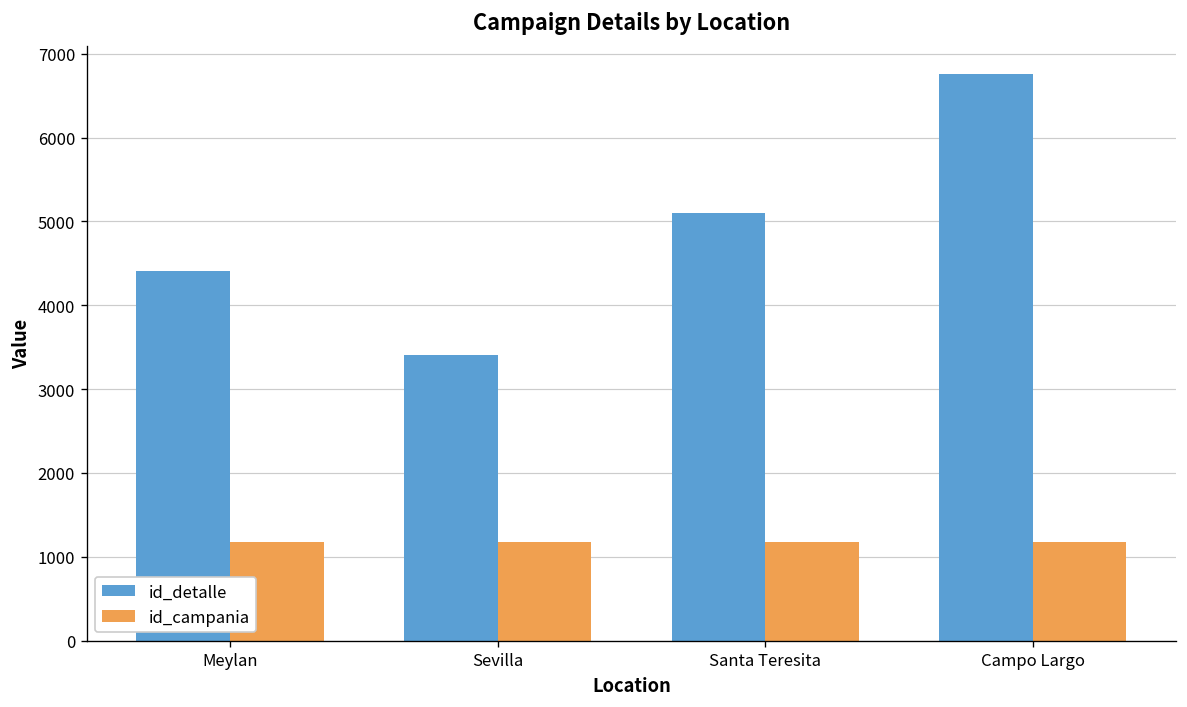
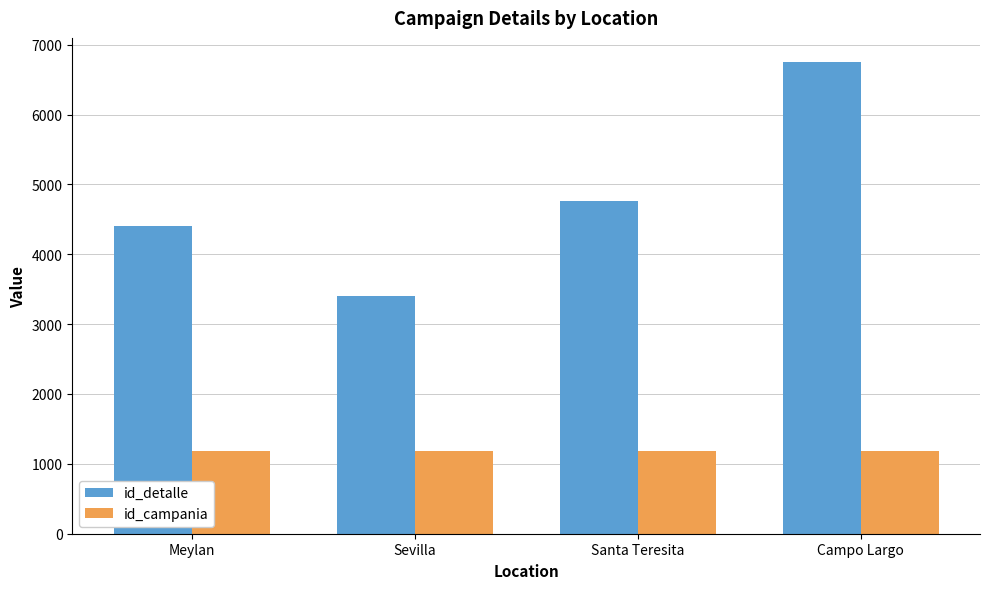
  {
    "id_detalle": {
      "Meylan": 4400,
      "Sevilla": 3400,
-     "Santa Teresita": 5100,
+     "Santa Teresita": 4800,
      "Campo Largo": 6800
    },
    "id_campania": {
      "Meylan": 1200,
      "Sevilla": 1200,
      "Santa Teresita": 1200,
      "Campo Largo": 1200
    }
  }
